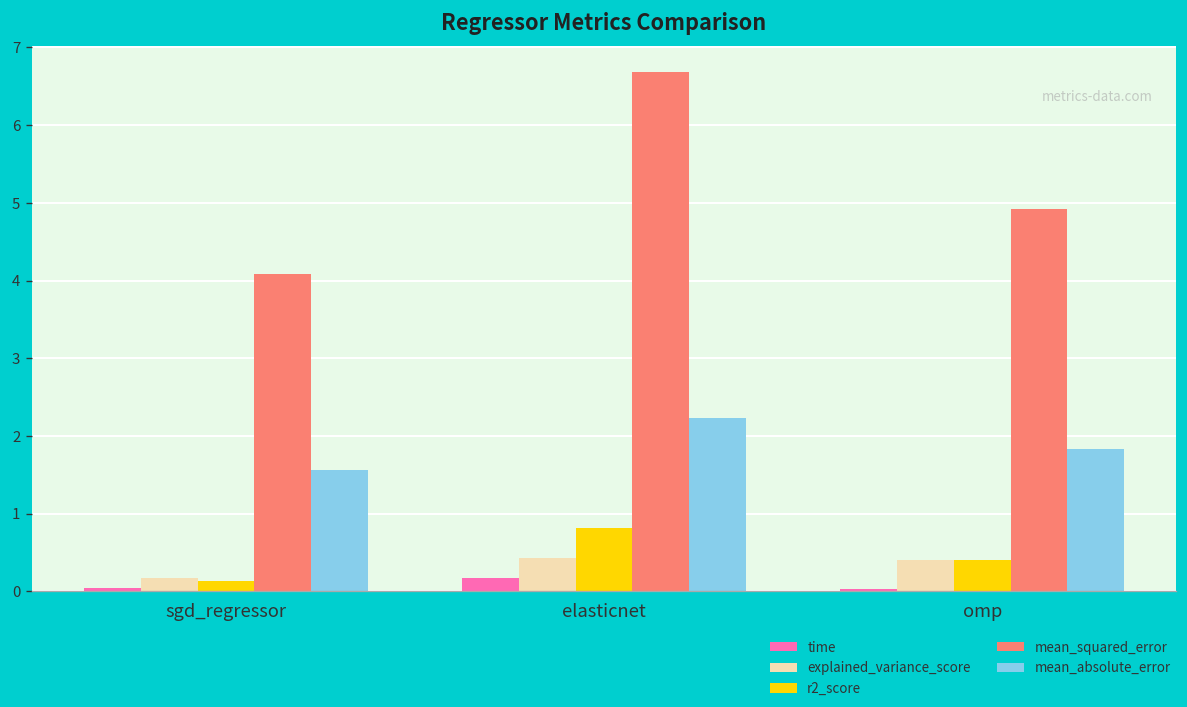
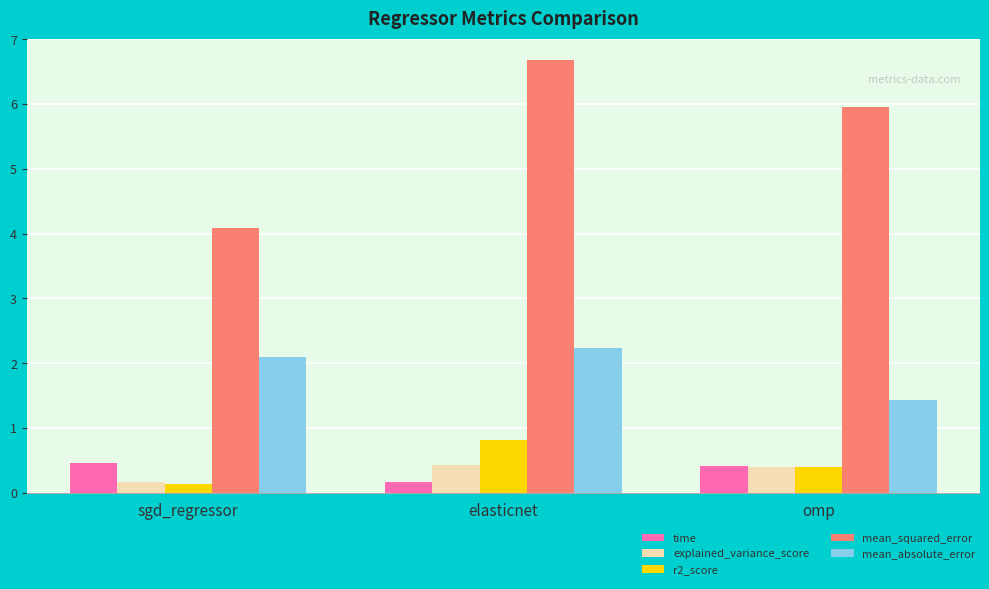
  {
    "time": {
-     "sgd_regressor": 0.0,
+     "sgd_regressor": 0.5,
      "elasticnet": 0.2,
-     "omp": 0.0
+     "omp": 0.4
    },
    "explained_variance_score": {
      "sgd_regressor": 0.2,
      "elasticnet": 0.4,
      "omp": 0.4
    },
    "r2_score": {
      "sgd_regressor": 0.1,
      "elasticnet": 0.8,
      "omp": 0.4
    },
    "mean_squared_error": {
      "sgd_regressor": 4.1,
      "elasticnet": 6.7,
-     "omp": 4.9
+     "omp": 6.0
    },
    "mean_absolute_error": {
-     "sgd_regressor": 1.6,
+     "sgd_regressor": 2.1,
      "elasticnet": 2.2,
-     "omp": 1.8
+     "omp": 1.4
    }
  }
